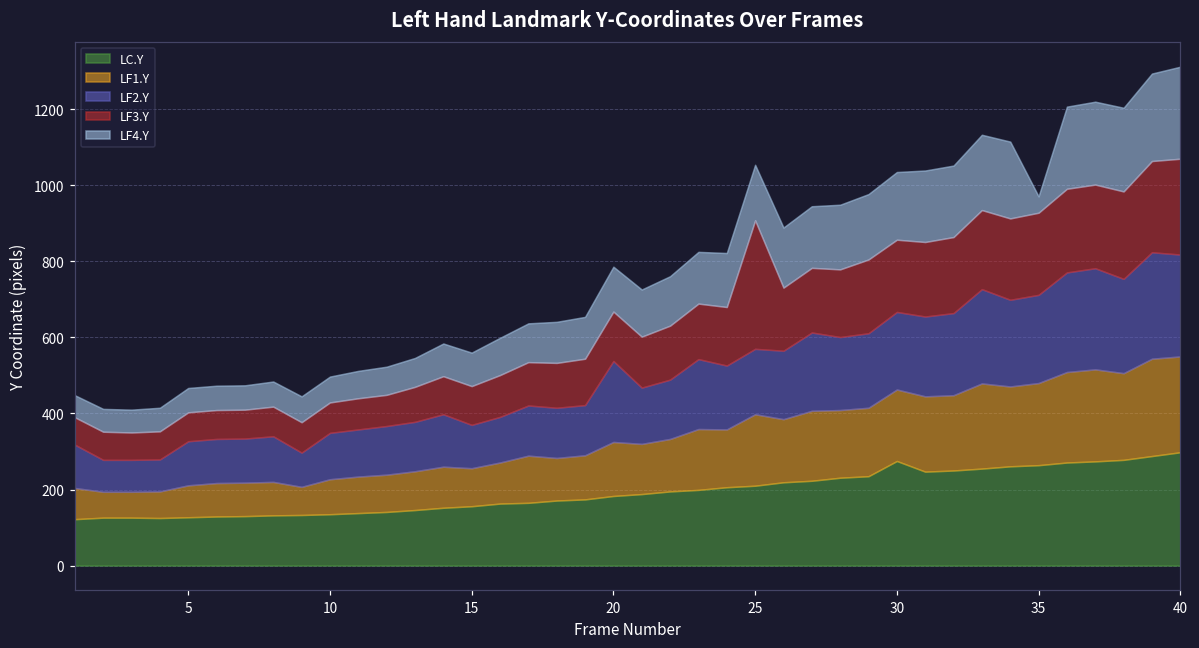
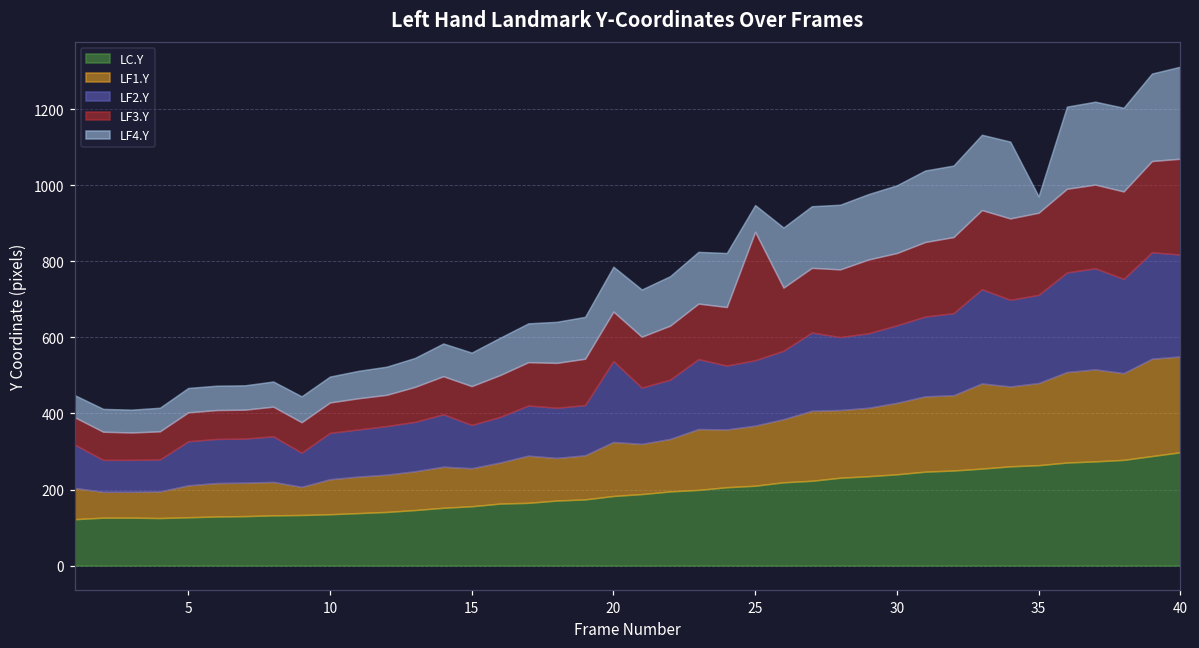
  {
    "LC.Y": {
      "5": 130,
      "10": 140,
      "15": 160,
      "20": 180,
      "25": 210,
-     "30": 280,
+     "30": 240,
      "35": 260,
      "40": 300
    },
    "LF1.Y": {
      "5": 80,
      "10": 90,
      "15": 100,
      "20": 140,
-     "25": 190,
+     "25": 160,
      "30": 190,
      "35": 220,
      "40": 250
    },
    "LF2.Y": {
      "5": 120,
      "10": 120,
      "15": 110,
      "20": 210,
      "25": 170,
      "30": 200,
      "35": 230,
      "40": 270
    },
    "LF3.Y": {
      "5": 80,
      "10": 80,
      "15": 100,
      "20": 130,
      "25": 340,
      "30": 190,
      "35": 220,
      "40": 250
    },
    "LF4.Y": {
      "5": 60,
      "10": 70,
      "15": 90,
      "20": 120,
-     "25": 150,
+     "25": 70,
      "30": 180,
      "35": 40,
      "40": 240
    }
  }
